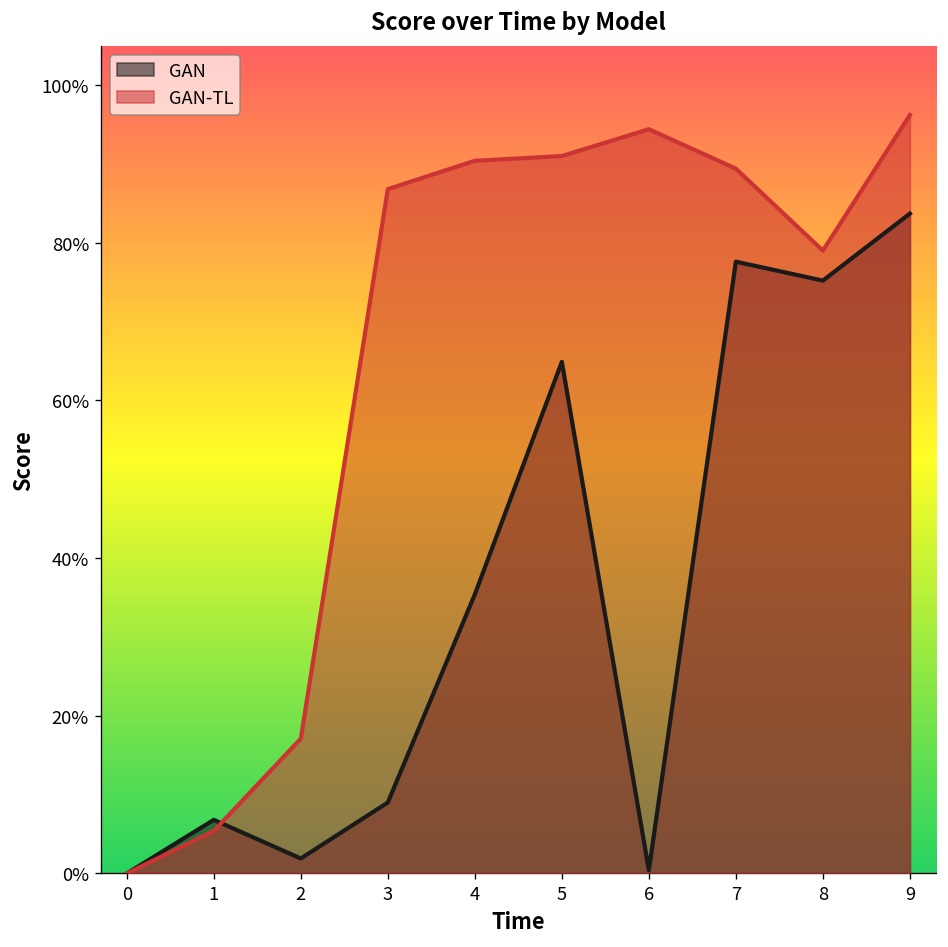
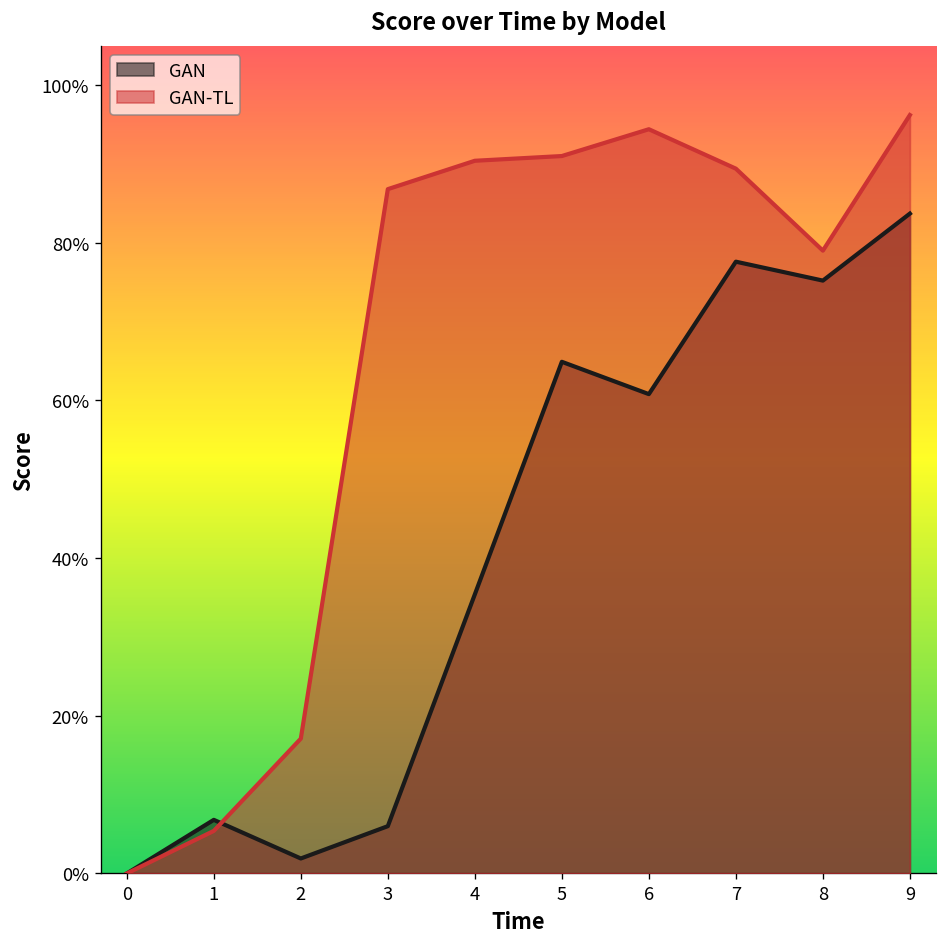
  {
    "GAN": {
      "1": "7%",
      "2": "2%",
-     "3": "9%",
+     "3": "6%",
      "4": "35%",
      "5": "65%",
-     "6": "0%",
+     "6": "61%",
      "7": "78%",
      "8": "75%",
      "9": "84%"
    },
    "GAN-TL": {
      "1": "5%",
      "2": "17%",
      "3": "87%",
      "4": "90%",
      "5": "91%",
      "6": "94%",
      "7": "89%",
      "8": "79%",
      "9": "96%"
    }
  }
